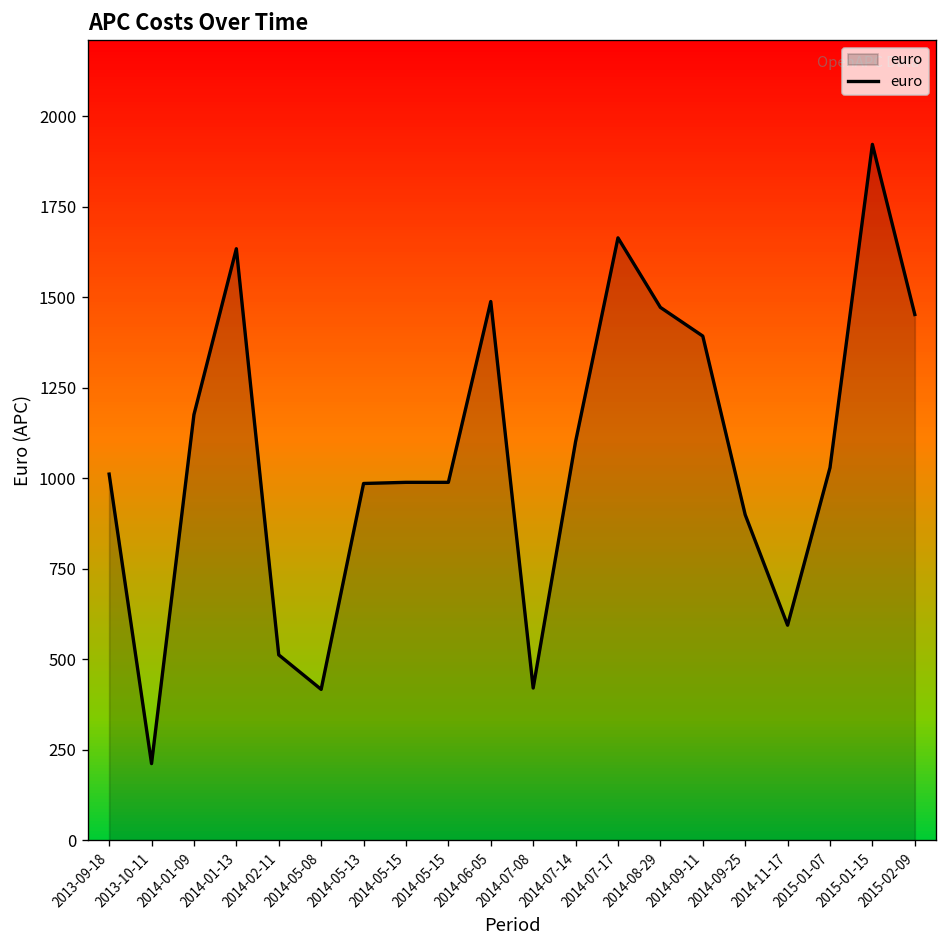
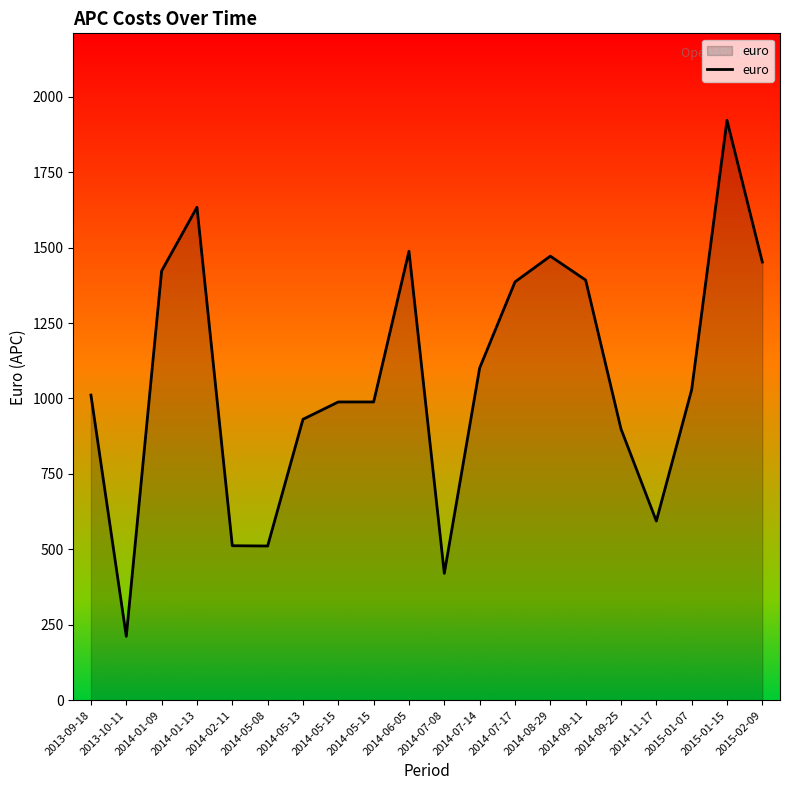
  {
    "2013-09-18": 1010,
    "2013-10-11": 210,
-   "2014-01-09": 1180,
+   "2014-01-09": 1420,
    "2014-01-13": 1630,
    "2014-02-11": 510,
-   "2014-05-08": 420,
-   "2014-05-13": 990,
+   "2014-05-08": 510,
+   "2014-05-13": 930,
    "2014-06-05": 1490,
    "2014-07-08": 420,
    "2014-07-14": 1100,
-   "2014-07-17": 1660,
+   "2014-07-17": 1390,
    "2014-08-29": 1470,
    "2014-09-11": 1390,
    "2014-09-25": 900,
    "2014-11-17": 590,
    "2015-01-07": 1030,
    "2015-01-15": 1920,
    "2015-02-09": 1450
  }
